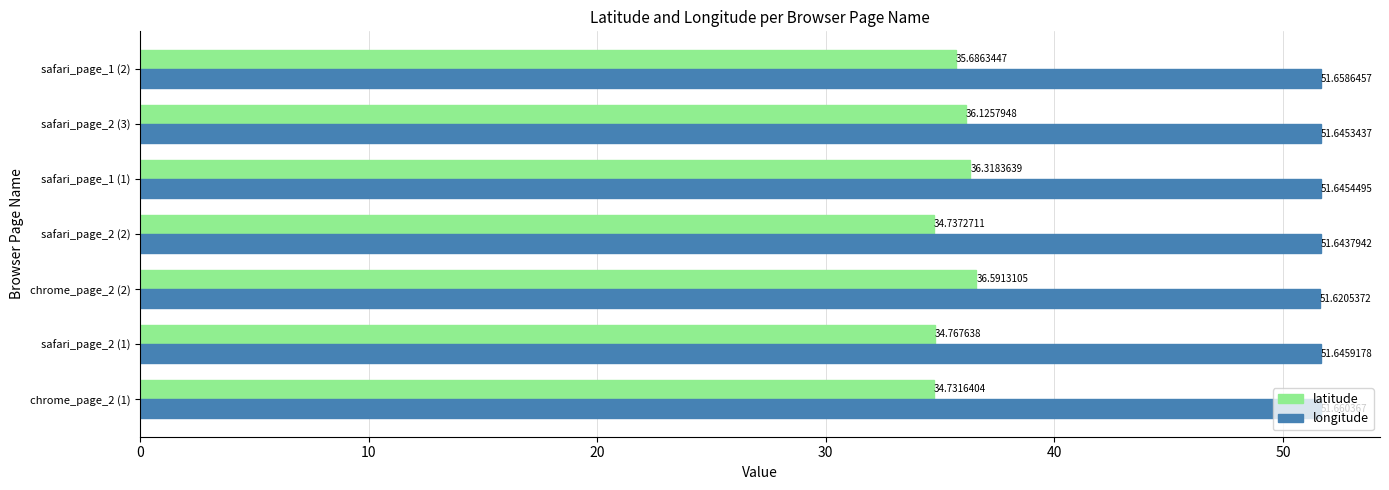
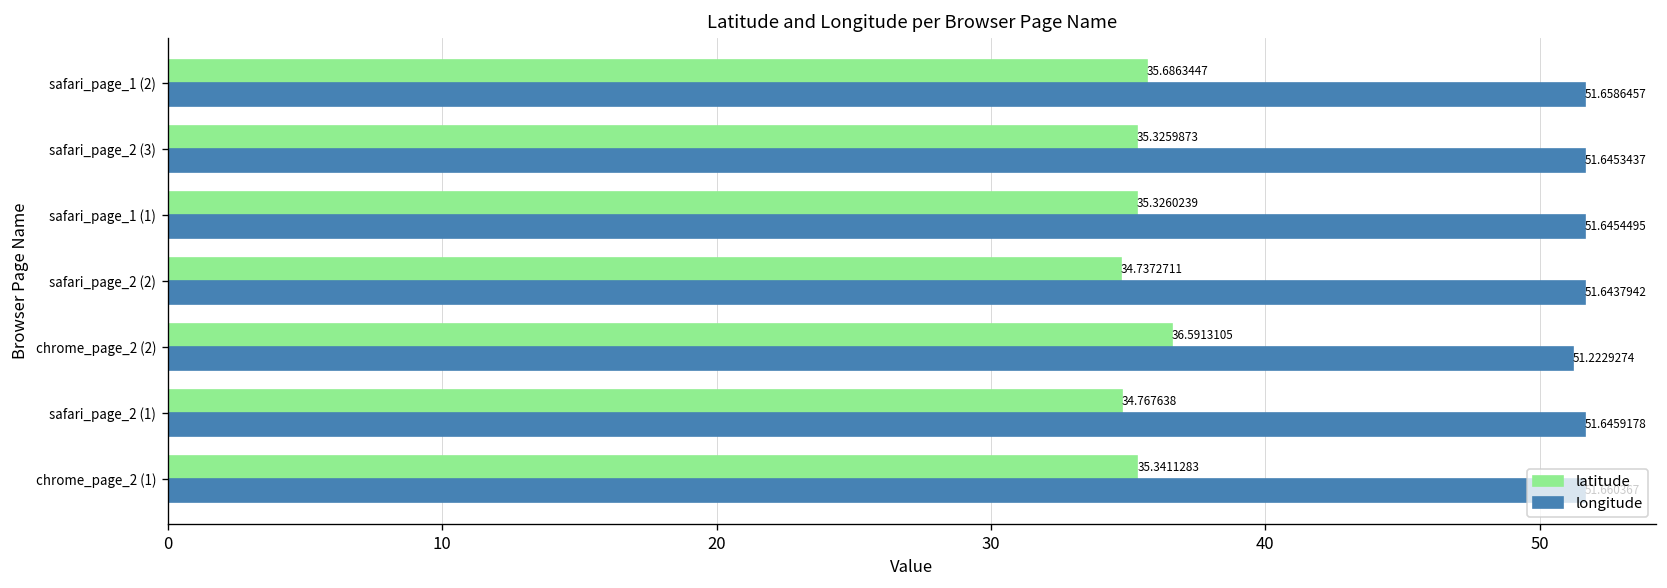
  {
    "latitude": {
      "safari_page_1 (2)": 35.6863447,
-     "safari_page_2 (3)": 36.1257948,
-     "safari_page_1 (1)": 36.3183639,
+     "safari_page_2 (3)": 35.3259873,
+     "safari_page_1 (1)": 35.3260239,
      "safari_page_2 (2)": 34.7372711,
      "chrome_page_2 (2)": 36.5913105,
      "safari_page_2 (1)": 34.767638,
-     "chrome_page_2 (1)": 34.7316404
+     "chrome_page_2 (1)": 35.3411283
    },
    "longitude": {
      "safari_page_1 (2)": 51.6586457,
      "safari_page_2 (3)": 51.6453437,
      "safari_page_1 (1)": 51.6454495,
      "safari_page_2 (2)": 51.6437942,
-     "chrome_page_2 (2)": 51.6205372,
+     "chrome_page_2 (2)": 51.2229274,
      "safari_page_2 (1)": 51.6459178
    }
  }
